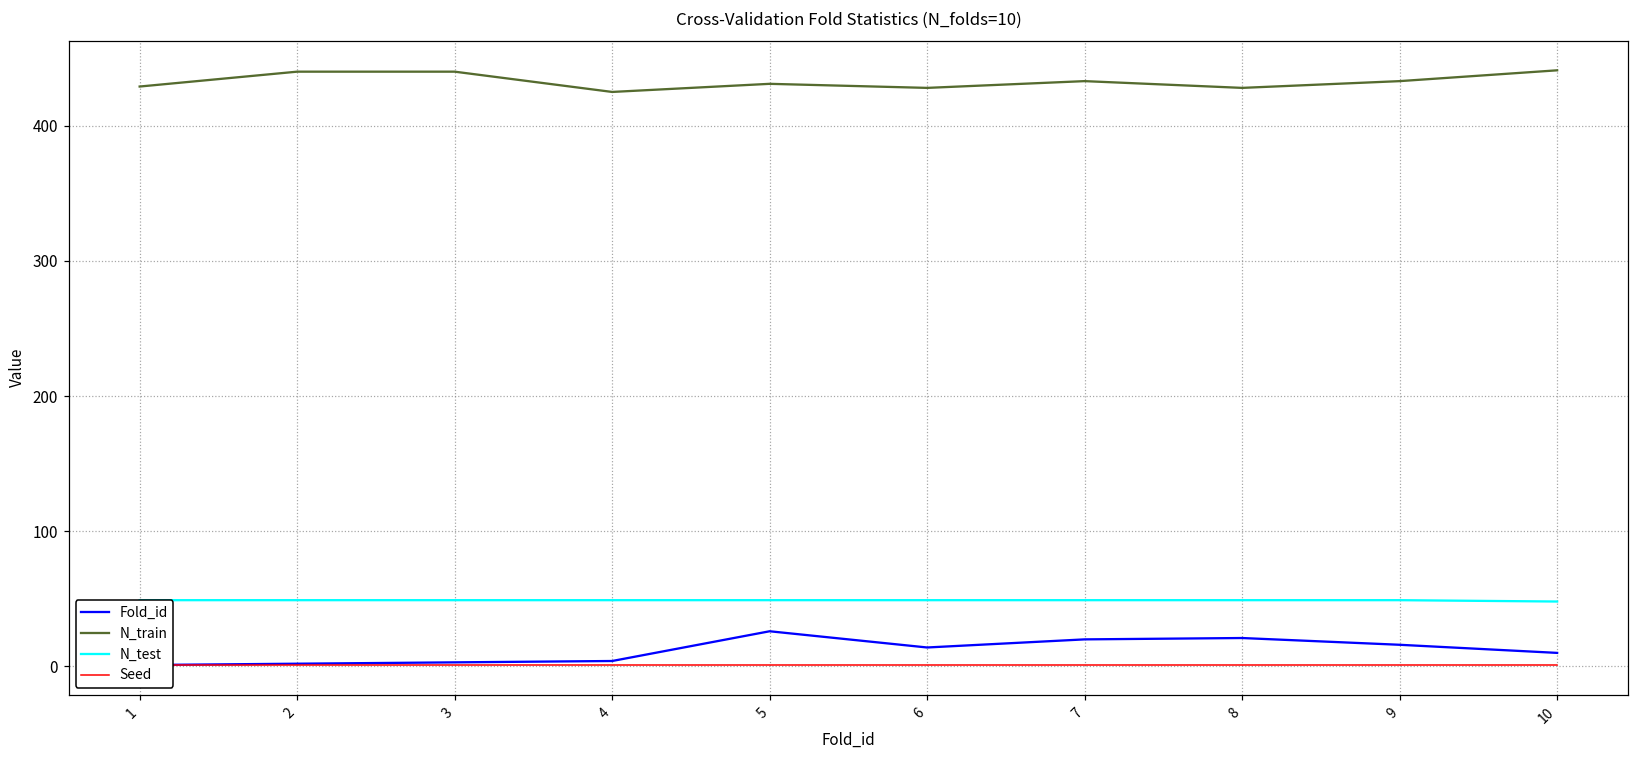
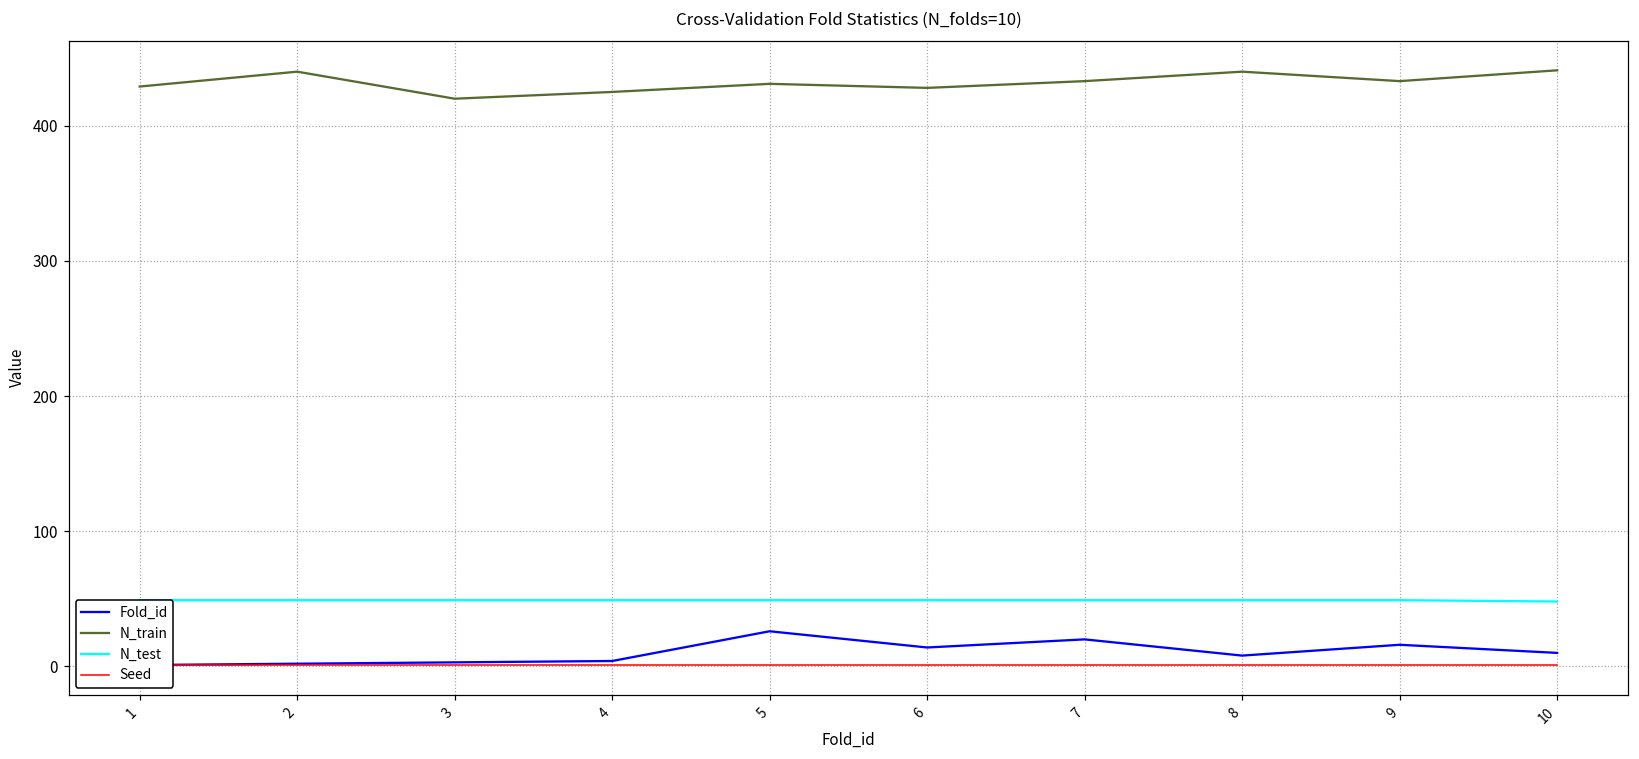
  {
    "Fold_id": {
      "4": 4,
      "5": 26,
      "6": 14,
      "7": 20,
-     "8": 21,
+     "8": 8,
      "9": 16,
      "10": 10
    },
    "N_train": {
      "1": 429,
      "2": 440,
-     "3": 440,
+     "3": 420,
      "4": 425,
      "5": 431,
      "6": 428,
      "7": 433,
-     "8": 428,
+     "8": 440,
      "9": 433,
      "10": 441
    },
    "N_test": {
      "2": 49,
      "3": 49,
      "4": 49,
      "5": 49,
      "6": 49,
      "7": 49,
      "8": 49,
      "9": 49,
      "10": 48
    },
    "Seed": {
      "4": 1,
      "5": 1,
      "6": 1,
      "7": 1,
      "8": 1,
      "9": 1,
      "10": 1
    }
  }
